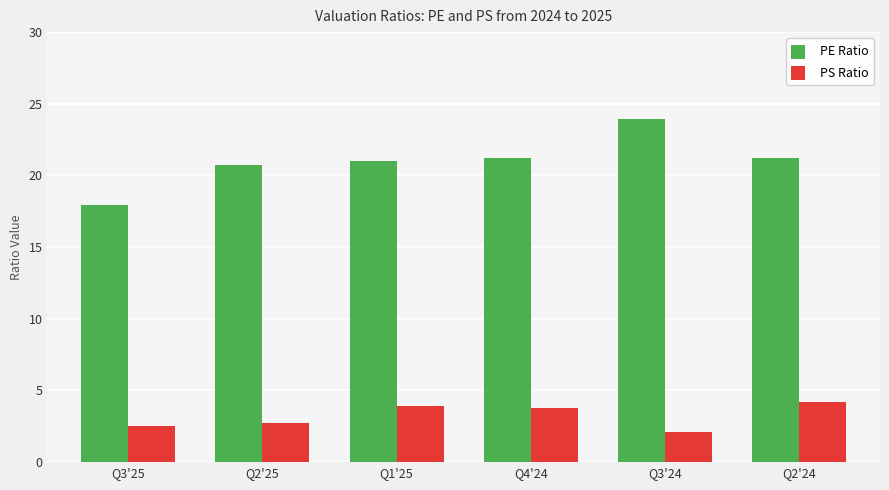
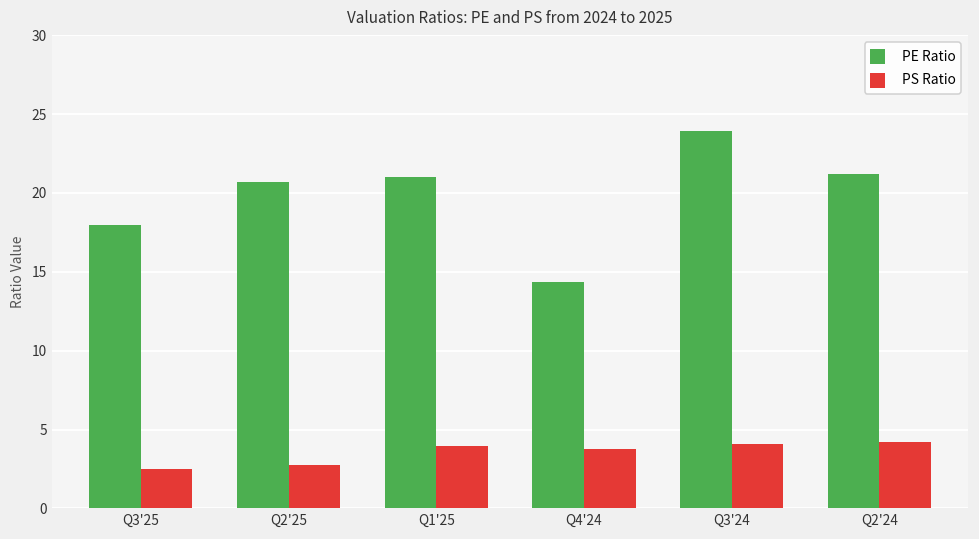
  {
    "PE Ratio": {
      "Q3'25": 18.0,
      "Q2'25": 20.7,
      "Q1'25": 21.0,
-     "Q4'24": 21.2,
+     "Q4'24": 14.4,
      "Q3'24": 23.9,
      "Q2'24": 21.2
    },
    "PS Ratio": {
      "Q3'25": 2.5,
      "Q2'25": 2.7,
      "Q1'25": 3.9,
      "Q4'24": 3.8,
-     "Q3'24": 2.1,
+     "Q3'24": 4.1,
      "Q2'24": 4.2
    }
  }
